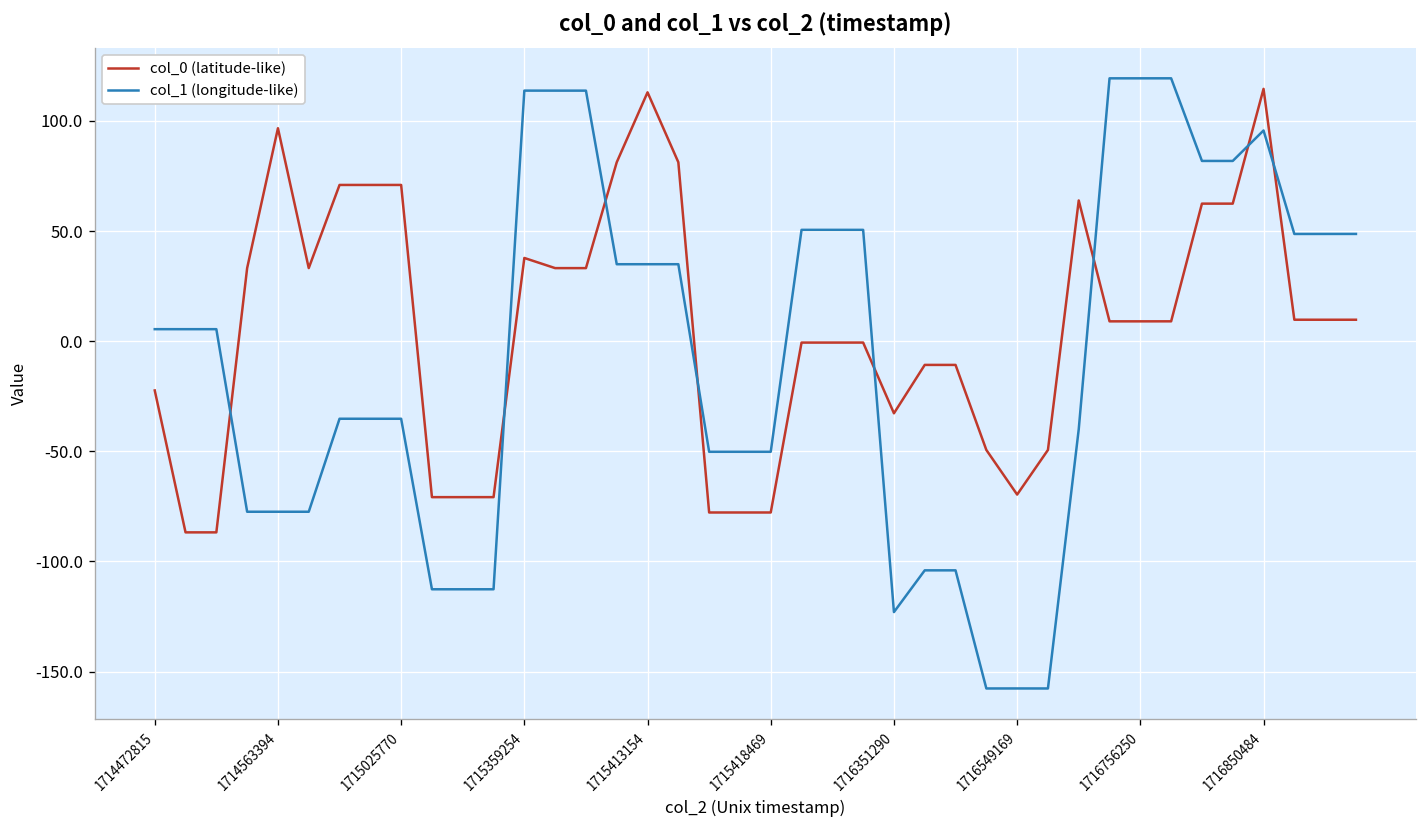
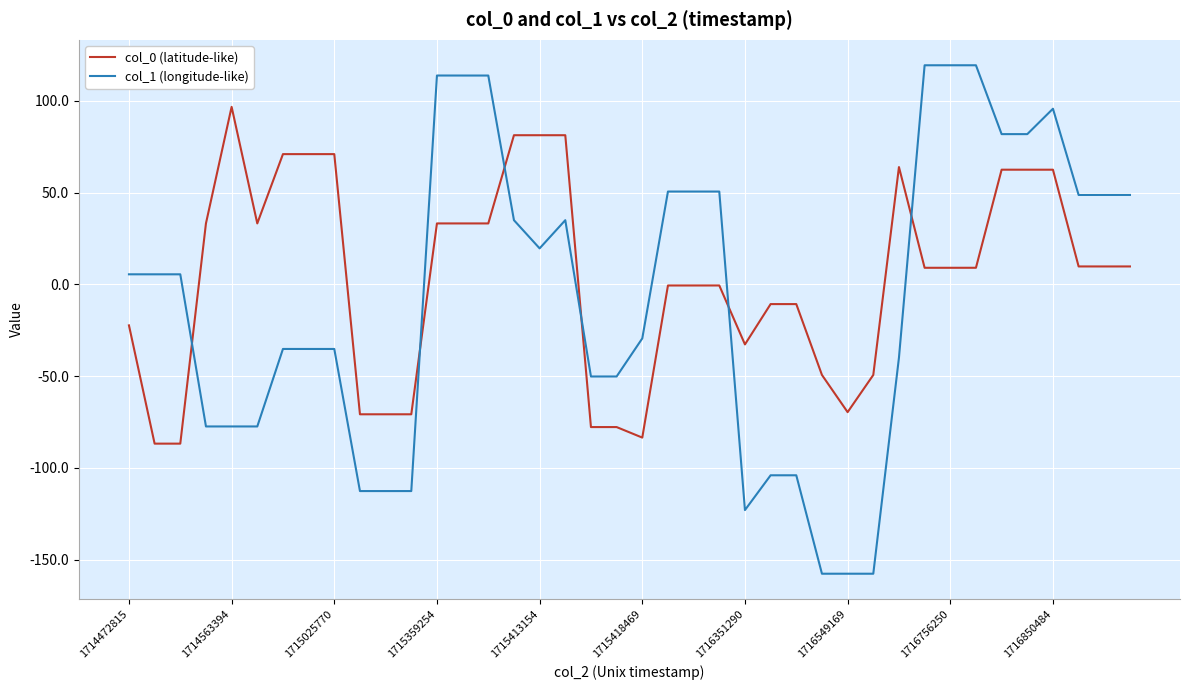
  {
    "col_0 (latitude-like)": {
      "1714472815": -22,
      "1714563394": 97,
      "1715025770": 71,
-     "1715359254": 38,
-     "1715413154": 113,
-     "1715418469": -78,
+     "1715359254": 33,
+     "1715413154": 81,
+     "1715418469": -84,
      "1716351290": -33,
      "1716549169": -70,
      "1716756250": 9,
-     "1716850484": 115
+     "1716850484": 62
    },
    "col_1 (longitude-like)": {
      "1714472815": 5,
      "1714563394": -77,
      "1715025770": -35,
      "1715359254": 114,
-     "1715413154": 35,
-     "1715418469": -50,
+     "1715413154": 20,
+     "1715418469": -29,
      "1716351290": -123,
      "1716549169": -158,
      "1716756250": 119,
      "1716850484": 96
    }
  }
